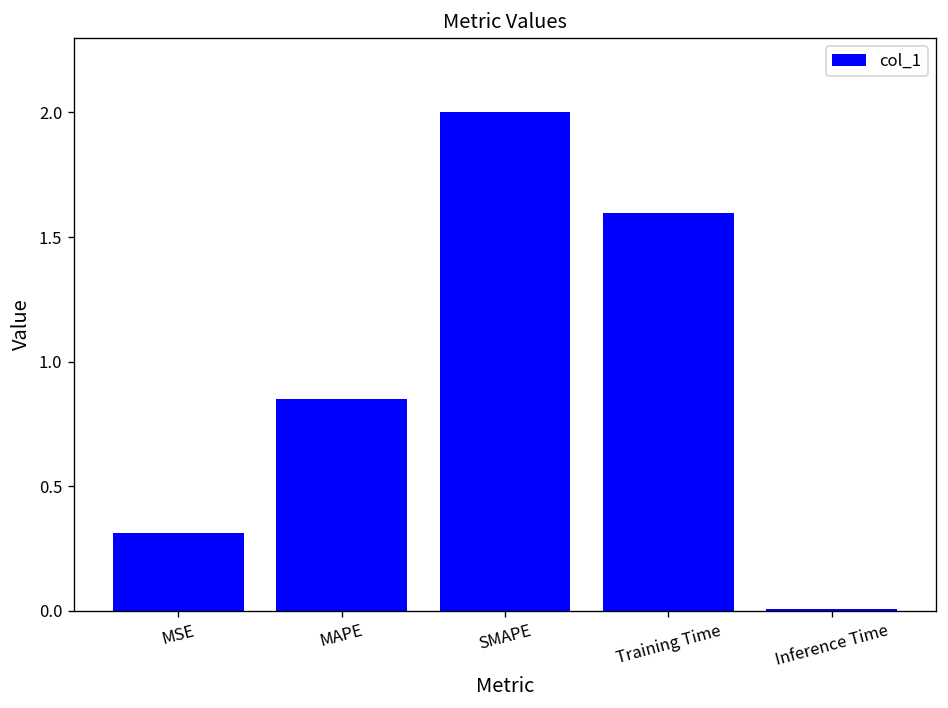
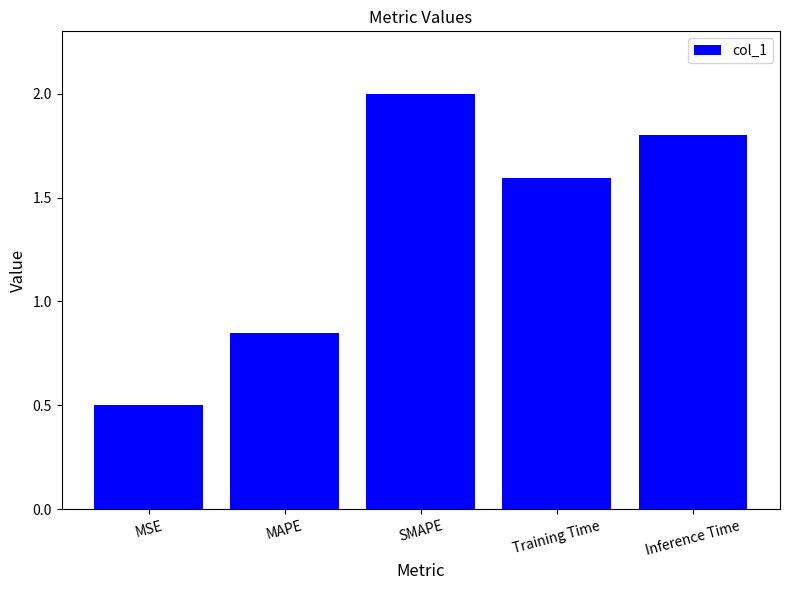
  {
-   "MSE": 0.31,
+   "MSE": 0.50,
    "MAPE": 0.85,
    "SMAPE": 2.00,
    "Training Time": 1.60,
-   "Inference Time": 0.01
+   "Inference Time": 1.80
  }
